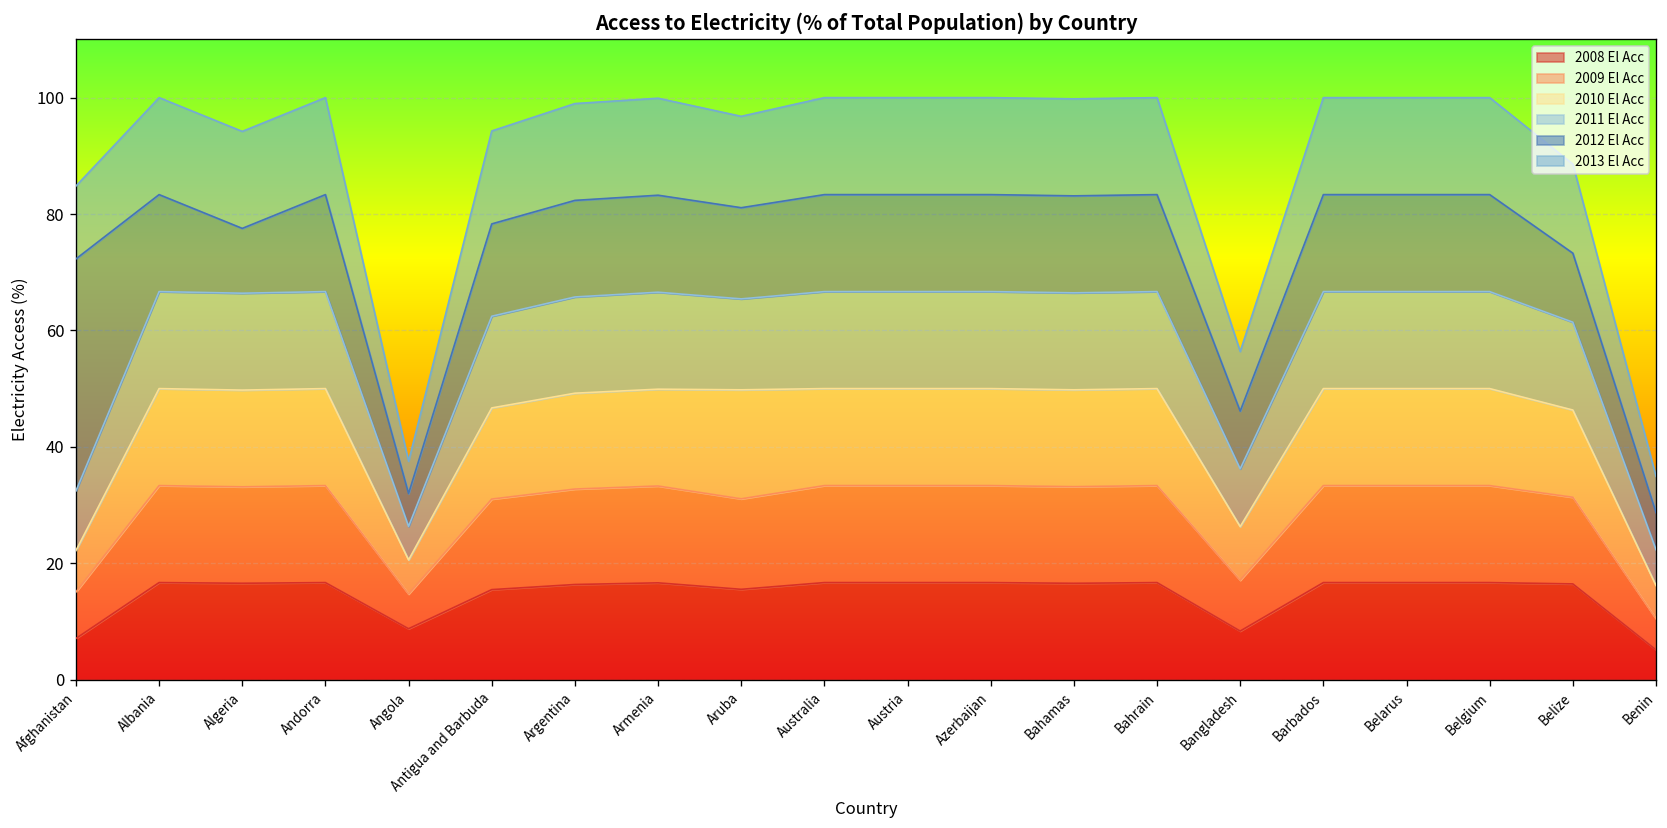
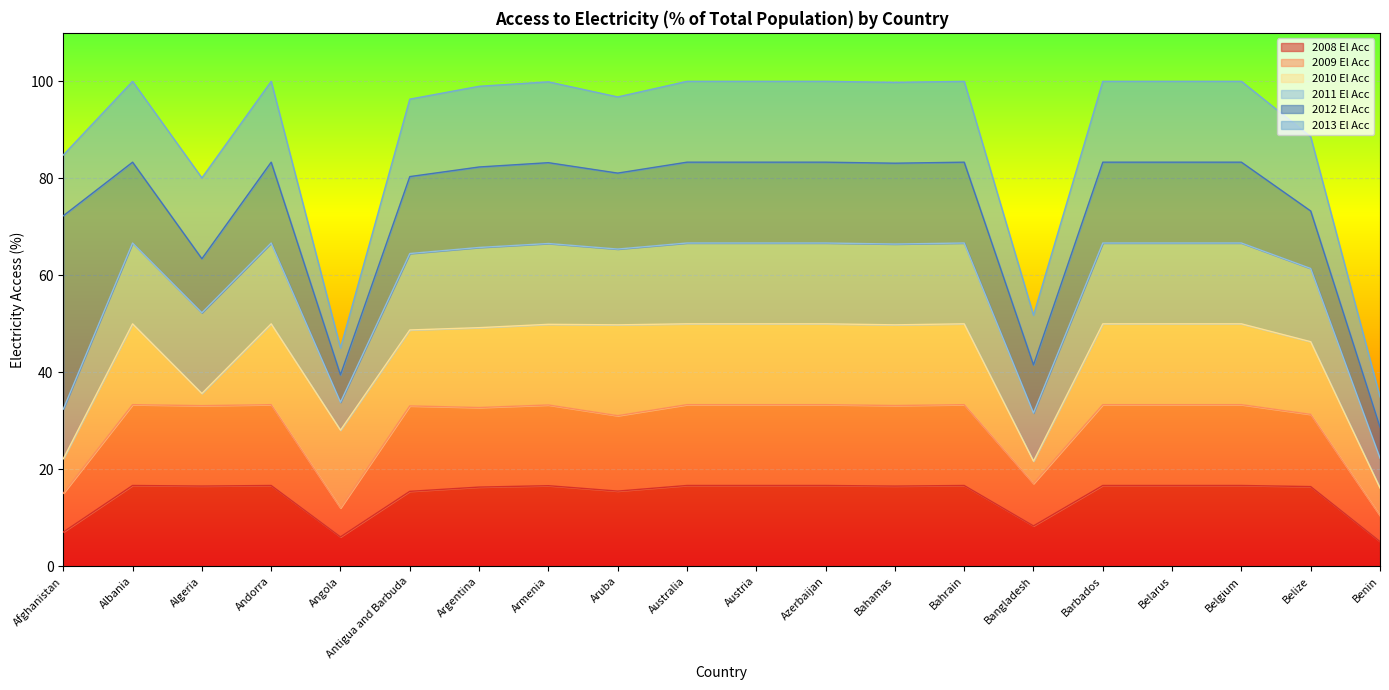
  {
    "2008 El Acc": {
      "Afghanistan": 7,
      "Albania": 17,
      "Algeria": 17,
      "Andorra": 17,
-     "Angola": 9,
+     "Angola": 6,
      "Antigua and Barbuda": 15,
      "Argentina": 16,
      "Armenia": 17,
      "Aruba": 16,
      "Australia": 17,
      "Austria": 17,
      "Azerbaijan": 17,
      "Bahamas": 17,
      "Bahrain": 17,
      "Bangladesh": 8,
      "Barbados": 17,
      "Belarus": 17,
      "Belgium": 17,
      "Belize": 16,
      "Benin": 5
    },
    "2009 El Acc": {
      "Afghanistan": 8,
      "Albania": 17,
      "Algeria": 17,
      "Andorra": 17,
      "Angola": 6,
-     "Antigua and Barbuda": 16,
+     "Antigua and Barbuda": 18,
      "Argentina": 16,
      "Armenia": 17,
      "Aruba": 16,
      "Australia": 17,
      "Austria": 17,
      "Azerbaijan": 17,
      "Bahamas": 17,
      "Bahrain": 17,
      "Bangladesh": 9,
      "Barbados": 17,
      "Belarus": 17,
      "Belgium": 17,
      "Belize": 15,
      "Benin": 5
    },
    "2010 El Acc": {
      "Afghanistan": 7,
      "Albania": 17,
-     "Algeria": 17,
+     "Algeria": 3,
      "Andorra": 17,
-     "Angola": 6,
+     "Angola": 16,
      "Antigua and Barbuda": 16,
      "Argentina": 16,
      "Armenia": 17,
      "Aruba": 19,
      "Australia": 17,
      "Austria": 17,
      "Azerbaijan": 17,
      "Bahamas": 17,
      "Bahrain": 17,
-     "Bangladesh": 9,
+     "Bangladesh": 5,
      "Barbados": 17,
      "Belarus": 17,
      "Belgium": 17,
      "Belize": 15,
      "Benin": 6
    },
    "2012 El Acc": {
      "Afghanistan": 40,
      "Albania": 17,
      "Algeria": 11,
      "Andorra": 17,
      "Angola": 6,
      "Antigua and Barbuda": 16,
      "Argentina": 17,
      "Armenia": 17,
      "Aruba": 16,
      "Australia": 17,
      "Austria": 17,
      "Azerbaijan": 17,
      "Bahamas": 17,
      "Bahrain": 17,
      "Bangladesh": 10,
      "Barbados": 17,
      "Belarus": 17,
      "Belgium": 17,
      "Belize": 12,
      "Benin": 6
    }
  }
